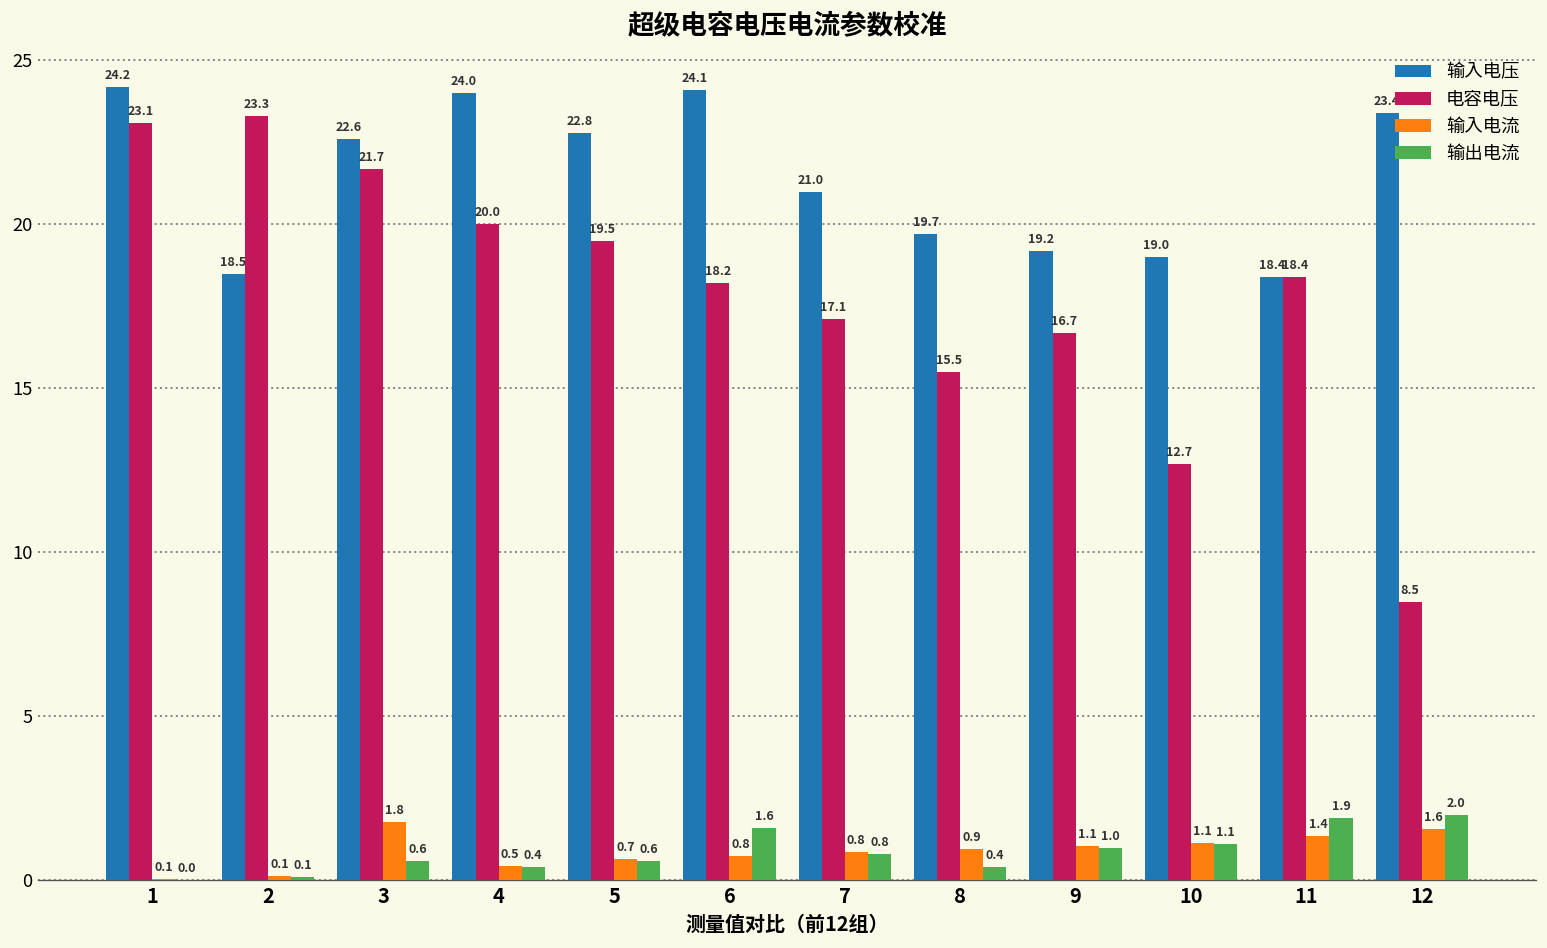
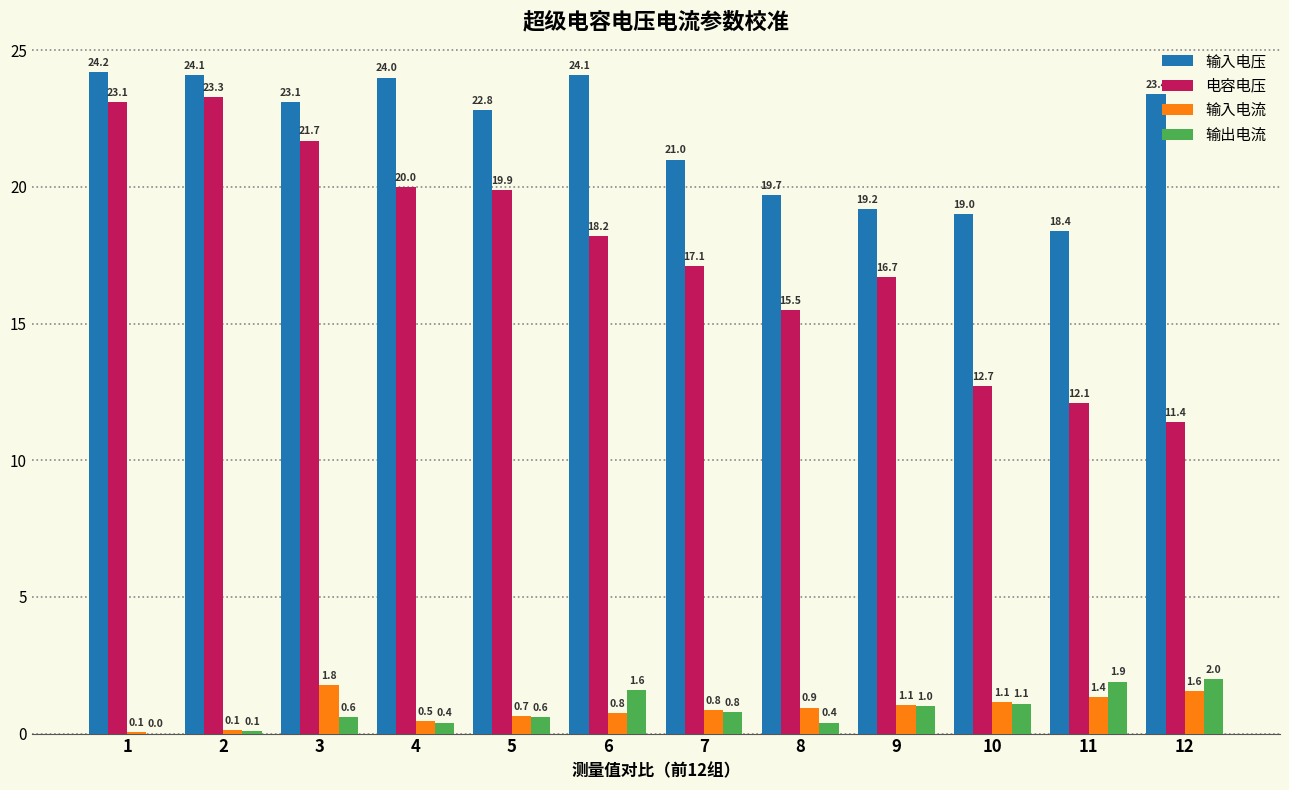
  {
    "输入电压": {
      "1": 24.2,
-     "2": 18.5,
-     "3": 22.6,
+     "2": 24.1,
+     "3": 23.1,
      "4": 24.0,
      "5": 22.8,
      "6": 24.1,
      "7": 21.0,
      "8": 19.7,
      "9": 19.2,
      "10": 19.0,
      "11": 18.4,
      "12": 23.4
    },
    "电容电压": {
      "1": 23.1,
      "2": 23.3,
      "3": 21.7,
      "4": 20.0,
-     "5": 19.5,
+     "5": 19.9,
      "6": 18.2,
      "7": 17.1,
      "8": 15.5,
      "9": 16.7,
      "10": 12.7,
-     "11": 18.4,
-     "12": 8.5
+     "11": 12.1,
+     "12": 11.4
    },
    "输入电流": {
      "1": 0.1,
      "2": 0.1,
      "3": 1.8,
      "4": 0.5,
      "5": 0.7,
      "6": 0.8,
      "7": 0.8,
      "8": 0.9,
      "9": 1.1,
      "10": 1.1,
      "11": 1.4,
      "12": 1.6
    },
    "输出电流": {
      "1": 0.0,
      "2": 0.1,
      "3": 0.6,
      "4": 0.4,
      "5": 0.6,
      "6": 1.6,
      "7": 0.8,
      "8": 0.4,
      "9": 1.0,
      "10": 1.1,
      "11": 1.9,
      "12": 2.0
    }
  }
